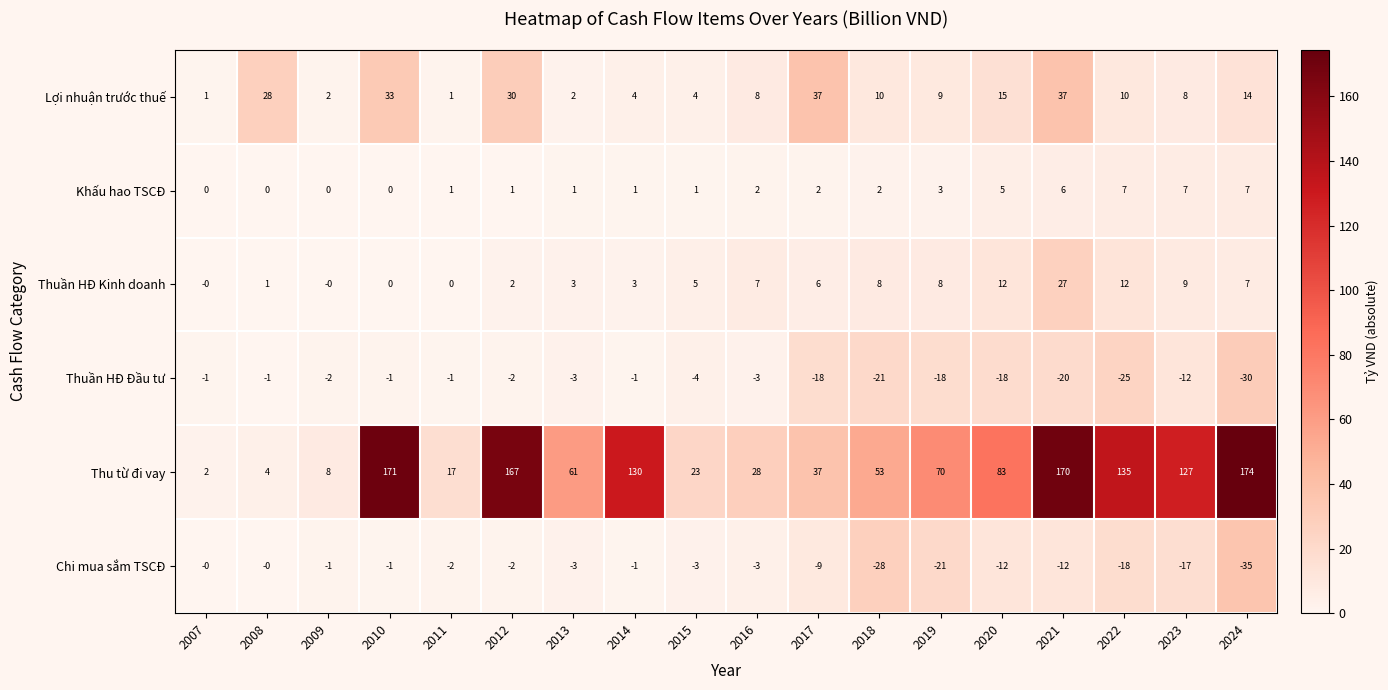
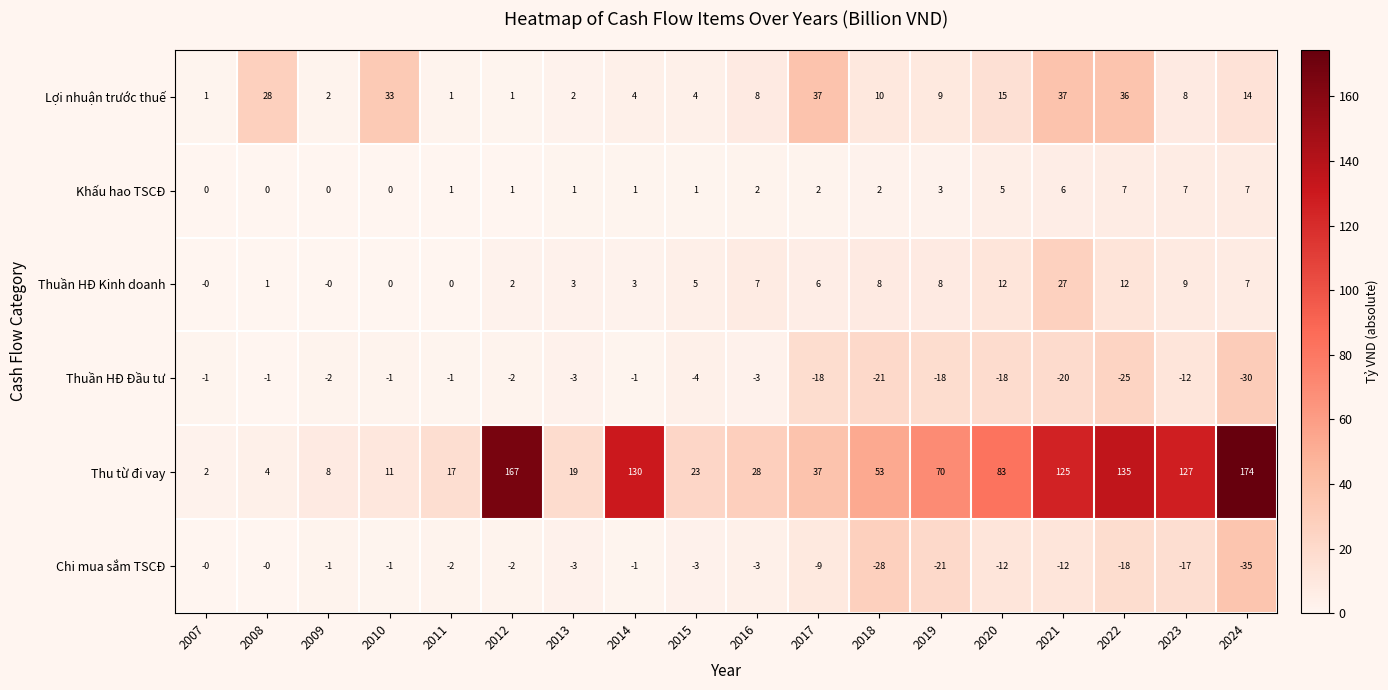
  {
    "Lợi nhuận trước thuế": {
      "2007": 1,
      "2008": 28,
      "2009": 2,
      "2010": 33,
      "2011": 1,
-     "2012": 30,
+     "2012": 1,
      "2013": 2,
      "2014": 4,
      "2015": 4,
      "2016": 8,
      "2017": 37,
      "2018": 10,
      "2019": 9,
      "2020": 15,
      "2021": 37,
-     "2022": 10,
+     "2022": 36,
      "2023": 8,
      "2024": 14
    },
    "Khấu hao TSCĐ": {
      "2007": 0,
      "2008": 0,
      "2009": 0,
      "2010": 0,
      "2011": 1,
      "2012": 1,
      "2013": 1,
      "2014": 1,
      "2015": 1,
      "2016": 2,
      "2017": 2,
      "2018": 2,
      "2019": 3,
      "2020": 5,
      "2021": 6,
      "2022": 7,
      "2023": 7,
      "2024": 7
    },
    "Thuần HĐ Kinh doanh": {
      "2007": -0,
      "2008": 1,
      "2009": -0,
      "2010": 0,
      "2011": 0,
      "2012": 2,
      "2013": 3,
      "2014": 3,
      "2015": 5,
      "2016": 7,
      "2017": 6,
      "2018": 8,
      "2019": 8,
      "2020": 12,
      "2021": 27,
      "2022": 12,
      "2023": 9,
      "2024": 7
    },
    "Thuần HĐ Đầu tư": {
      "2007": -1,
      "2008": -1,
      "2009": -2,
      "2010": -1,
      "2011": -1,
      "2012": -2,
      "2013": -3,
      "2014": -1,
      "2015": -4,
      "2016": -3,
      "2017": -18,
      "2018": -21,
      "2019": -18,
      "2020": -18,
      "2021": -20,
      "2022": -25,
      "2023": -12,
      "2024": -30
    },
    "Thu từ đi vay": {
      "2007": 2,
      "2008": 4,
      "2009": 8,
-     "2010": 171,
+     "2010": 11,
      "2011": 17,
      "2012": 167,
-     "2013": 61,
+     "2013": 19,
      "2014": 130,
      "2015": 23,
      "2016": 28,
      "2017": 37,
      "2018": 53,
      "2019": 70,
      "2020": 83,
-     "2021": 170,
+     "2021": 125,
      "2022": 135,
      "2023": 127,
      "2024": 174
    },
    "Chi mua sắm TSCĐ": {
      "2007": -0,
      "2008": -0,
      "2009": -1,
      "2010": -1,
      "2011": -2,
      "2012": -2,
      "2013": -3,
      "2014": -1,
      "2015": -3,
      "2016": -3,
      "2017": -9,
      "2018": -28,
      "2019": -21,
      "2020": -12,
      "2021": -12,
      "2022": -18,
      "2023": -17,
      "2024": -35
    }
  }
